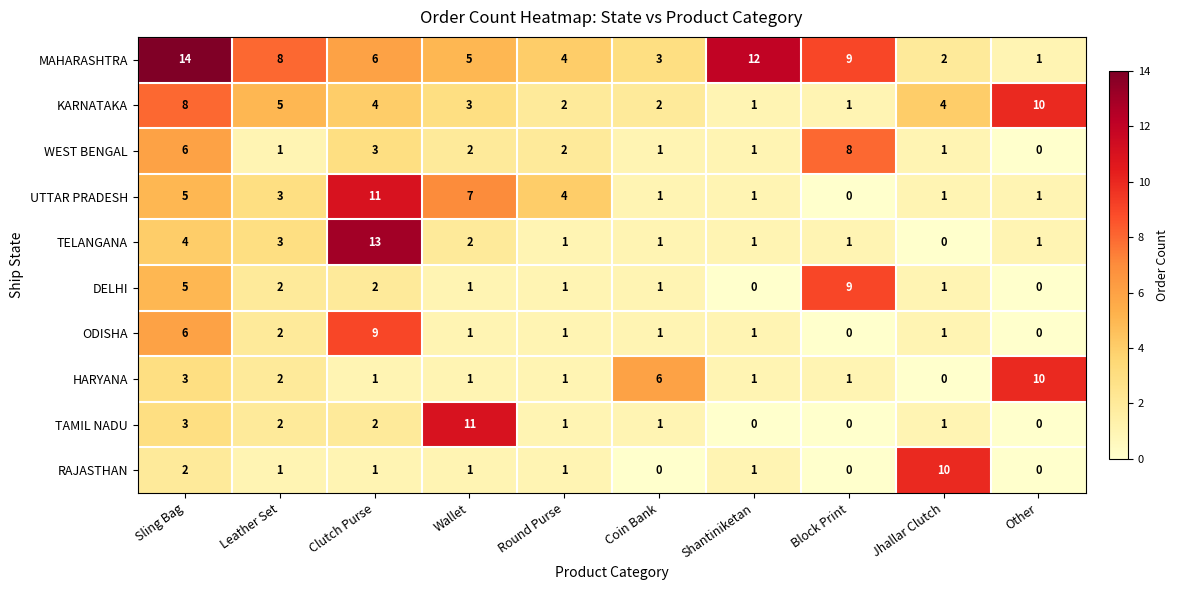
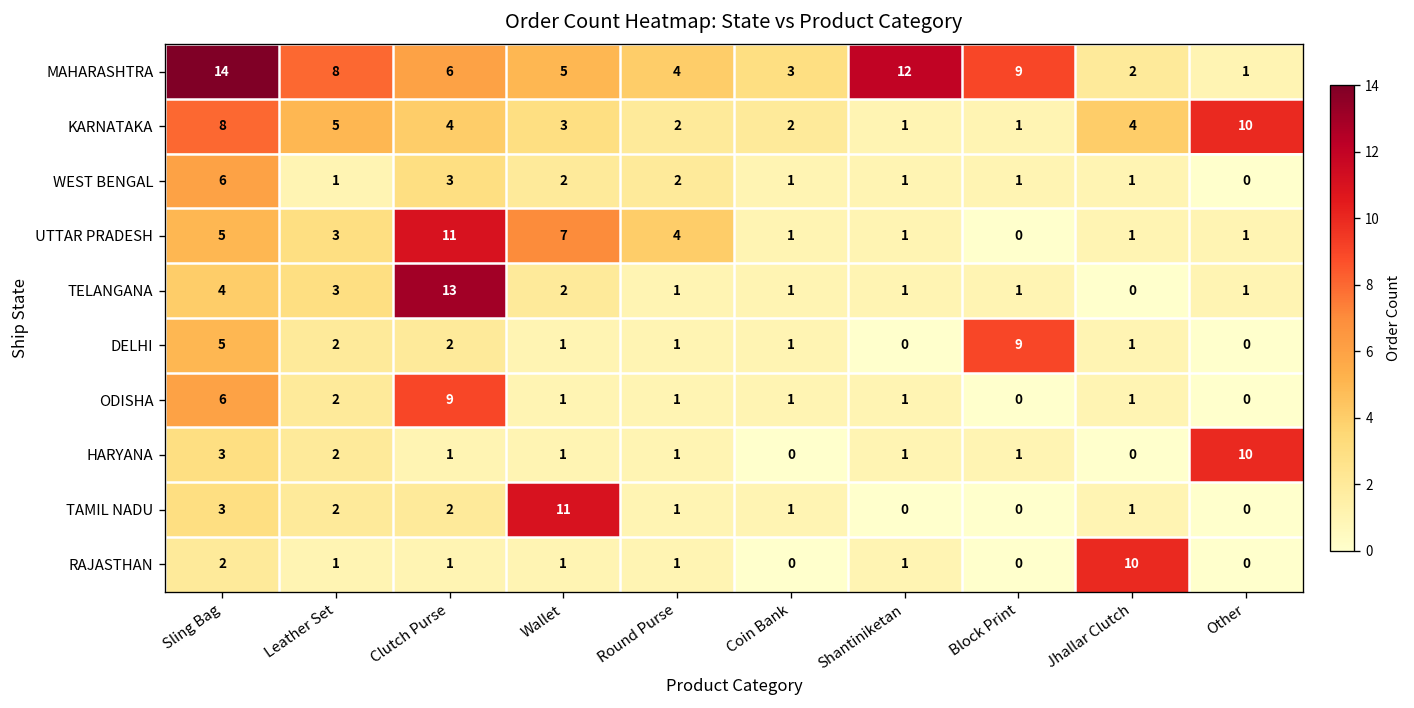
  {
    "MAHARASHTRA": {
      "Sling Bag": 14,
      "Leather Set": 8,
      "Clutch Purse": 6,
      "Wallet": 5,
      "Round Purse": 4,
      "Coin Bank": 3,
      "Shantiniketan": 12,
      "Block Print": 9,
      "Jhallar Clutch": 2,
      "Other": 1
    },
    "KARNATAKA": {
      "Sling Bag": 8,
      "Leather Set": 5,
      "Clutch Purse": 4,
      "Wallet": 3,
      "Round Purse": 2,
      "Coin Bank": 2,
      "Shantiniketan": 1,
      "Block Print": 1,
      "Jhallar Clutch": 4,
      "Other": 10
    },
    "WEST BENGAL": {
      "Sling Bag": 6,
      "Leather Set": 1,
      "Clutch Purse": 3,
      "Wallet": 2,
      "Round Purse": 2,
      "Coin Bank": 1,
      "Shantiniketan": 1,
-     "Block Print": 8,
+     "Block Print": 1,
      "Jhallar Clutch": 1,
      "Other": 0
    },
    "UTTAR PRADESH": {
      "Sling Bag": 5,
      "Leather Set": 3,
      "Clutch Purse": 11,
      "Wallet": 7,
      "Round Purse": 4,
      "Coin Bank": 1,
      "Shantiniketan": 1,
      "Block Print": 0,
      "Jhallar Clutch": 1,
      "Other": 1
    },
    "TELANGANA": {
      "Sling Bag": 4,
      "Leather Set": 3,
      "Clutch Purse": 13,
      "Wallet": 2,
      "Round Purse": 1,
      "Coin Bank": 1,
      "Shantiniketan": 1,
      "Block Print": 1,
      "Jhallar Clutch": 0,
      "Other": 1
    },
    "DELHI": {
      "Sling Bag": 5,
      "Leather Set": 2,
      "Clutch Purse": 2,
      "Wallet": 1,
      "Round Purse": 1,
      "Coin Bank": 1,
      "Shantiniketan": 0,
      "Block Print": 9,
      "Jhallar Clutch": 1,
      "Other": 0
    },
    "ODISHA": {
      "Sling Bag": 6,
      "Leather Set": 2,
      "Clutch Purse": 9,
      "Wallet": 1,
      "Round Purse": 1,
      "Coin Bank": 1,
      "Shantiniketan": 1,
      "Block Print": 0,
      "Jhallar Clutch": 1,
      "Other": 0
    },
    "HARYANA": {
      "Sling Bag": 3,
      "Leather Set": 2,
      "Clutch Purse": 1,
      "Wallet": 1,
      "Round Purse": 1,
-     "Coin Bank": 6,
+     "Coin Bank": 0,
      "Shantiniketan": 1,
      "Block Print": 1,
      "Jhallar Clutch": 0,
      "Other": 10
    },
    "TAMIL NADU": {
      "Sling Bag": 3,
      "Leather Set": 2,
      "Clutch Purse": 2,
      "Wallet": 11,
      "Round Purse": 1,
      "Coin Bank": 1,
      "Shantiniketan": 0,
      "Block Print": 0,
      "Jhallar Clutch": 1,
      "Other": 0
    },
    "RAJASTHAN": {
      "Sling Bag": 2,
      "Leather Set": 1,
      "Clutch Purse": 1,
      "Wallet": 1,
      "Round Purse": 1,
      "Coin Bank": 0,
      "Shantiniketan": 1,
      "Block Print": 0,
      "Jhallar Clutch": 10,
      "Other": 0
    }
  }
